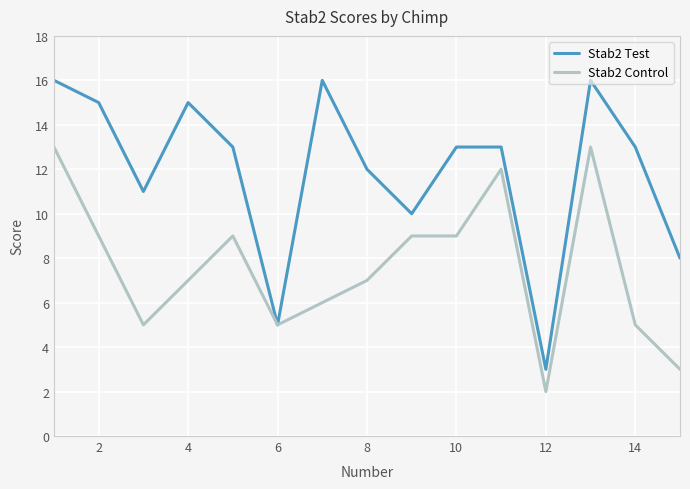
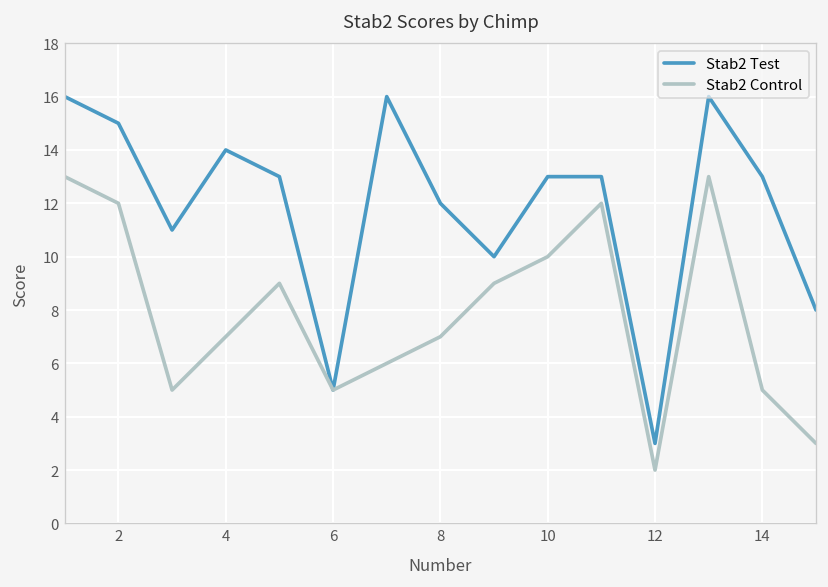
  {
    "Stab2 Test": {
      "2": 15,
-     "4": 15,
+     "4": 14,
      "8": 12,
      "10": 13,
      "12": 3,
      "14": 13
    },
    "Stab2 Control": {
-     "2": 9,
+     "2": 12,
      "4": 7,
      "8": 7,
-     "10": 9,
+     "10": 10,
      "12": 2,
      "14": 5
    }
  }
